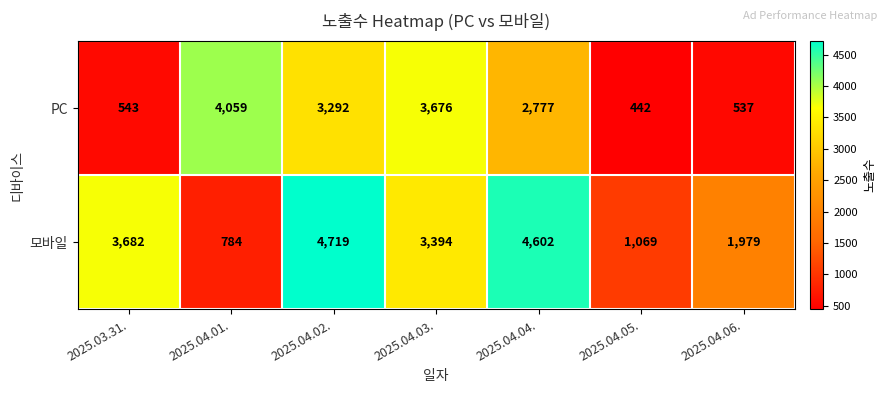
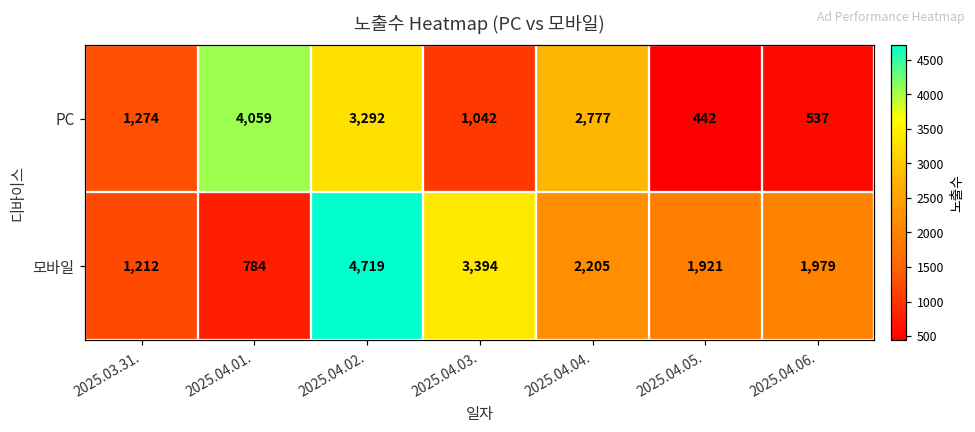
  {
    "PC": {
-     "2025.03.31.": "543",
+     "2025.03.31.": "1,274",
      "2025.04.01.": "4,059",
      "2025.04.02.": "3,292",
-     "2025.04.03.": "3,676",
+     "2025.04.03.": "1,042",
      "2025.04.04.": "2,777",
      "2025.04.05.": "442",
      "2025.04.06.": "537"
    },
    "모바일": {
-     "2025.03.31.": "3,682",
+     "2025.03.31.": "1,212",
      "2025.04.01.": "784",
      "2025.04.02.": "4,719",
      "2025.04.03.": "3,394",
-     "2025.04.04.": "4,602",
-     "2025.04.05.": "1,069",
+     "2025.04.04.": "2,205",
+     "2025.04.05.": "1,921",
      "2025.04.06.": "1,979"
    }
  }
